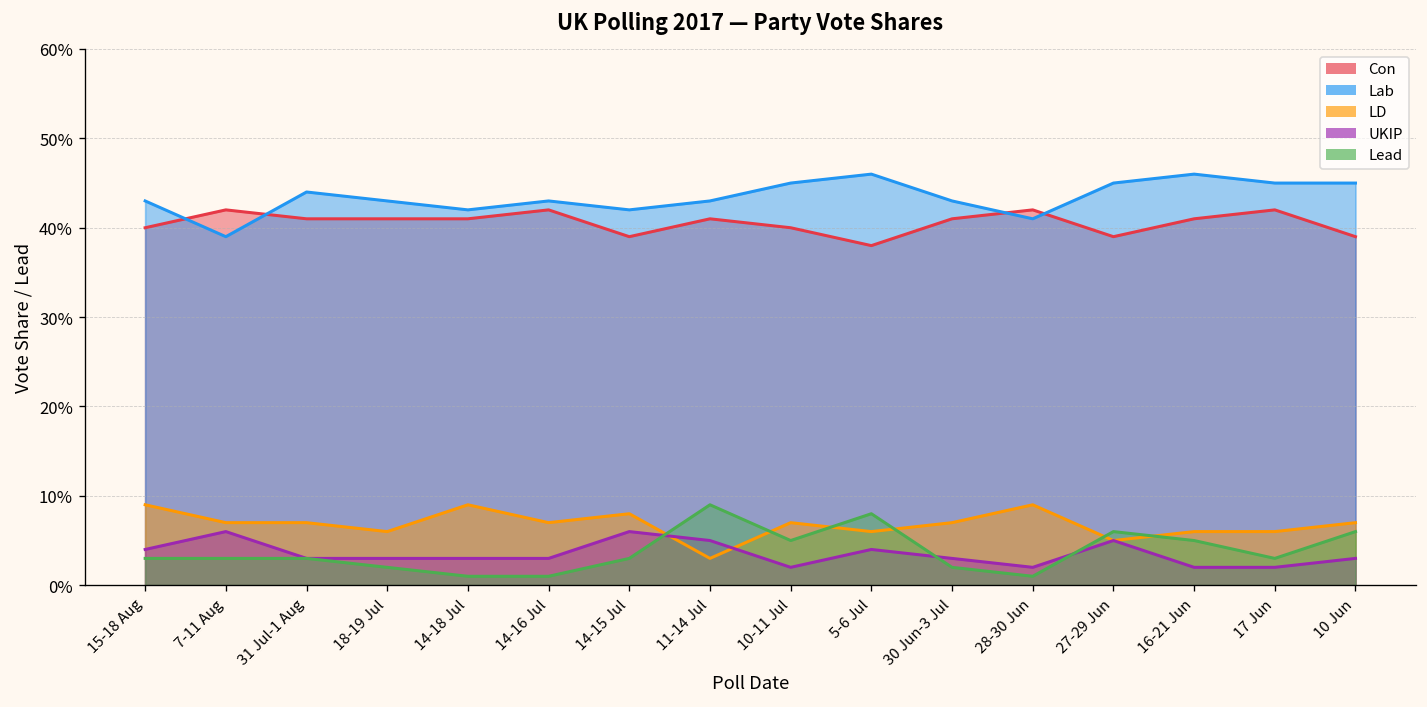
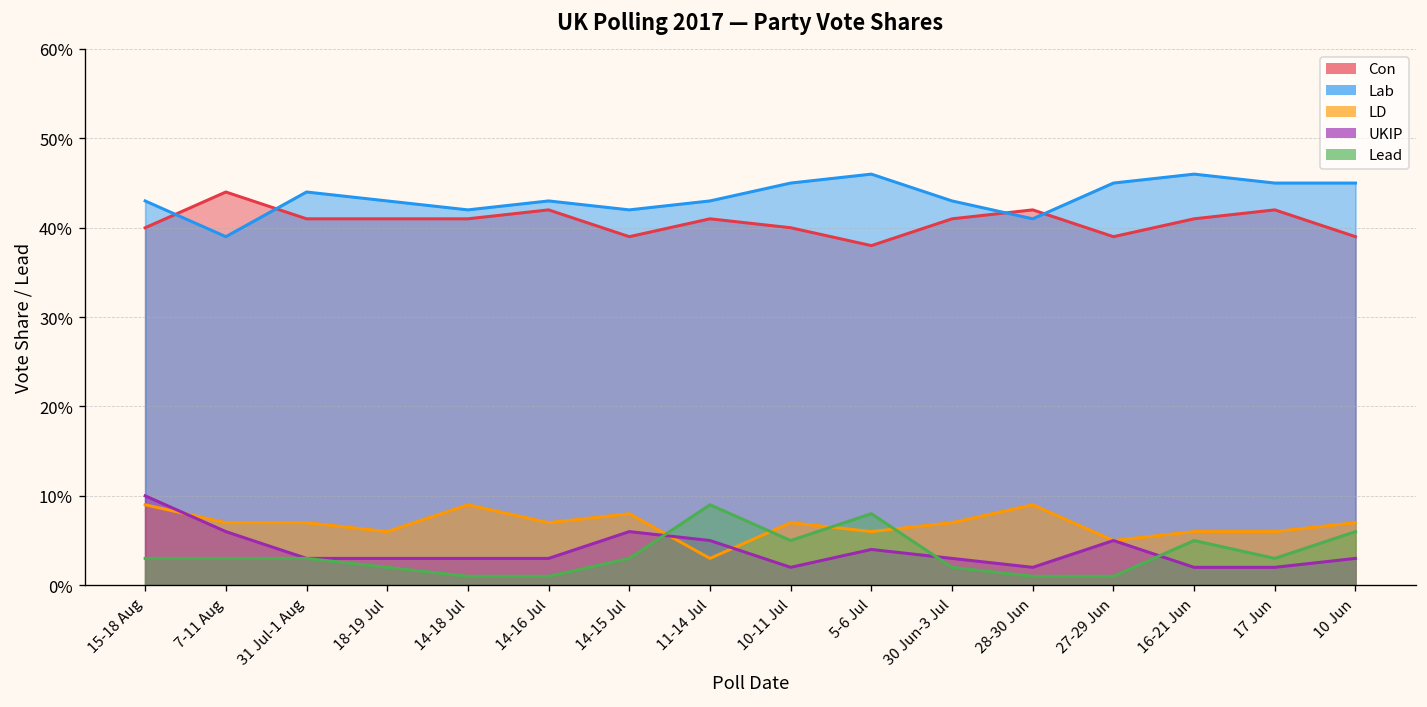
  {
    "Con": {
      "15-18 Aug": "40%",
-     "7-11 Aug": "42%",
+     "7-11 Aug": "44%",
      "31 Jul-1 Aug": "41%",
      "18-19 Jul": "41%",
      "14-18 Jul": "41%",
      "14-16 Jul": "42%",
      "14-15 Jul": "39%",
      "11-14 Jul": "41%",
      "10-11 Jul": "40%",
      "5-6 Jul": "38%",
      "30 Jun-3 Jul": "41%",
      "28-30 Jun": "42%",
      "27-29 Jun": "39%",
      "16-21 Jun": "41%",
      "17 Jun": "42%",
      "10 Jun": "39%"
    },
    "Lab": {
      "15-18 Aug": "43%",
      "7-11 Aug": "39%",
      "31 Jul-1 Aug": "44%",
      "18-19 Jul": "43%",
      "14-18 Jul": "42%",
      "14-16 Jul": "43%",
      "14-15 Jul": "42%",
      "11-14 Jul": "43%",
      "10-11 Jul": "45%",
      "5-6 Jul": "46%",
      "30 Jun-3 Jul": "43%",
      "28-30 Jun": "41%",
      "27-29 Jun": "45%",
      "16-21 Jun": "46%",
      "17 Jun": "45%",
      "10 Jun": "45%"
    },
    "LD": {
      "15-18 Aug": "9%",
      "7-11 Aug": "7%",
      "31 Jul-1 Aug": "7%",
      "18-19 Jul": "6%",
      "14-18 Jul": "9%",
      "14-16 Jul": "7%",
      "14-15 Jul": "8%",
      "11-14 Jul": "3%",
      "10-11 Jul": "7%",
      "5-6 Jul": "6%",
      "30 Jun-3 Jul": "7%",
      "28-30 Jun": "9%",
      "16-21 Jun": "6%",
      "17 Jun": "6%",
      "10 Jun": "7%"
    },
    "UKIP": {
-     "15-18 Aug": "4%",
+     "15-18 Aug": "10%",
      "7-11 Aug": "6%",
      "18-19 Jul": "3%",
      "14-18 Jul": "3%",
      "14-16 Jul": "3%",
      "14-15 Jul": "6%",
      "11-14 Jul": "5%",
      "10-11 Jul": "2%",
      "5-6 Jul": "4%",
      "30 Jun-3 Jul": "3%",
      "28-30 Jun": "2%",
      "16-21 Jun": "2%",
      "17 Jun": "2%",
      "10 Jun": "3%"
    },
    "Lead": {
      "15-18 Aug": "3%",
      "7-11 Aug": "3%",
      "18-19 Jul": "2%",
      "14-18 Jul": "1%",
      "14-16 Jul": "1%",
      "14-15 Jul": "3%",
      "11-14 Jul": "9%",
      "10-11 Jul": "5%",
      "5-6 Jul": "8%",
      "30 Jun-3 Jul": "2%",
      "28-30 Jun": "1%",
-     "27-29 Jun": "6%",
+     "27-29 Jun": "1%",
      "16-21 Jun": "5%",
      "17 Jun": "3%",
      "10 Jun": "6%"
    }
  }
